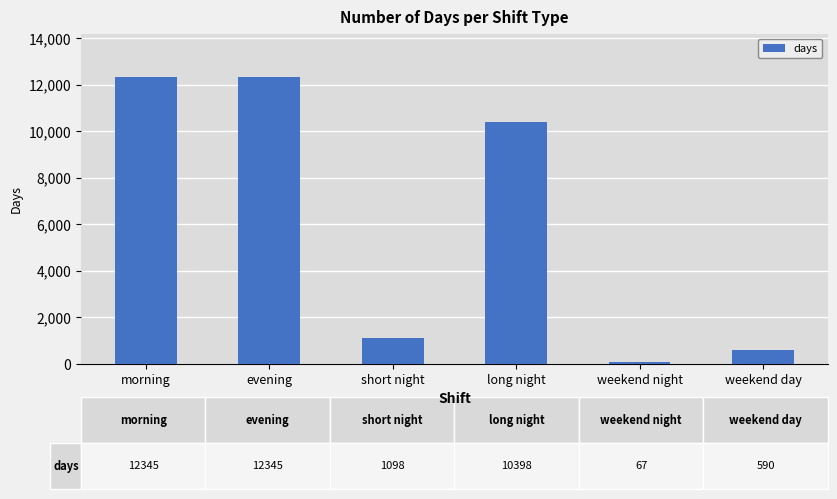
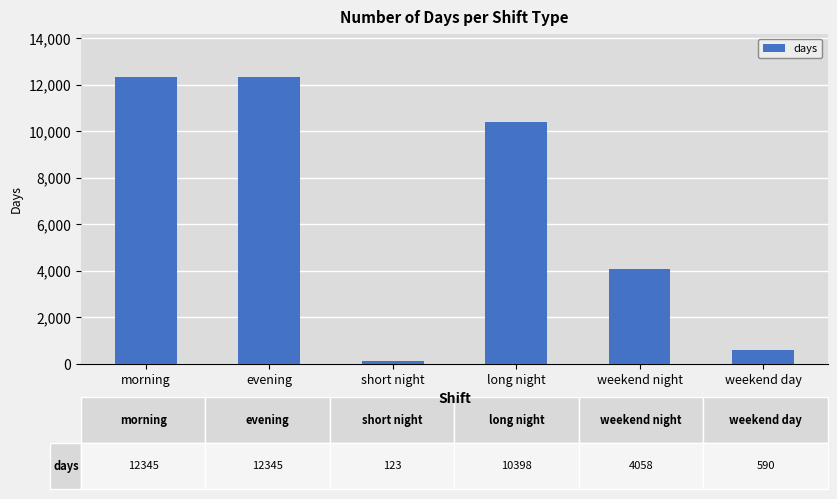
  {
-   "short night": 1098,
-   "weekend night": 67
+   "short night": 123,
+   "weekend night": 4058
  }
